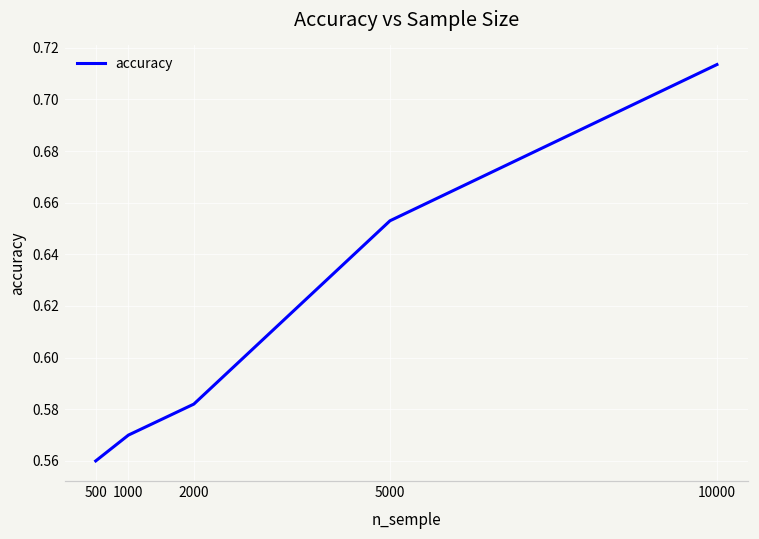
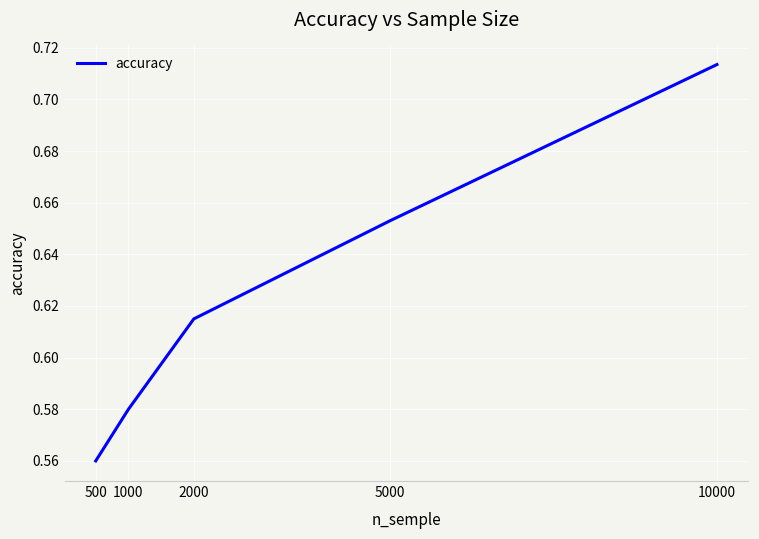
  {
    "500": 0.560,
-   "1000": 0.57,
-   "2000": 0.582,
+   "1000": 0.58,
+   "2000": 0.615,
    "5000": 0.653,
    "10000": 0.714
  }
